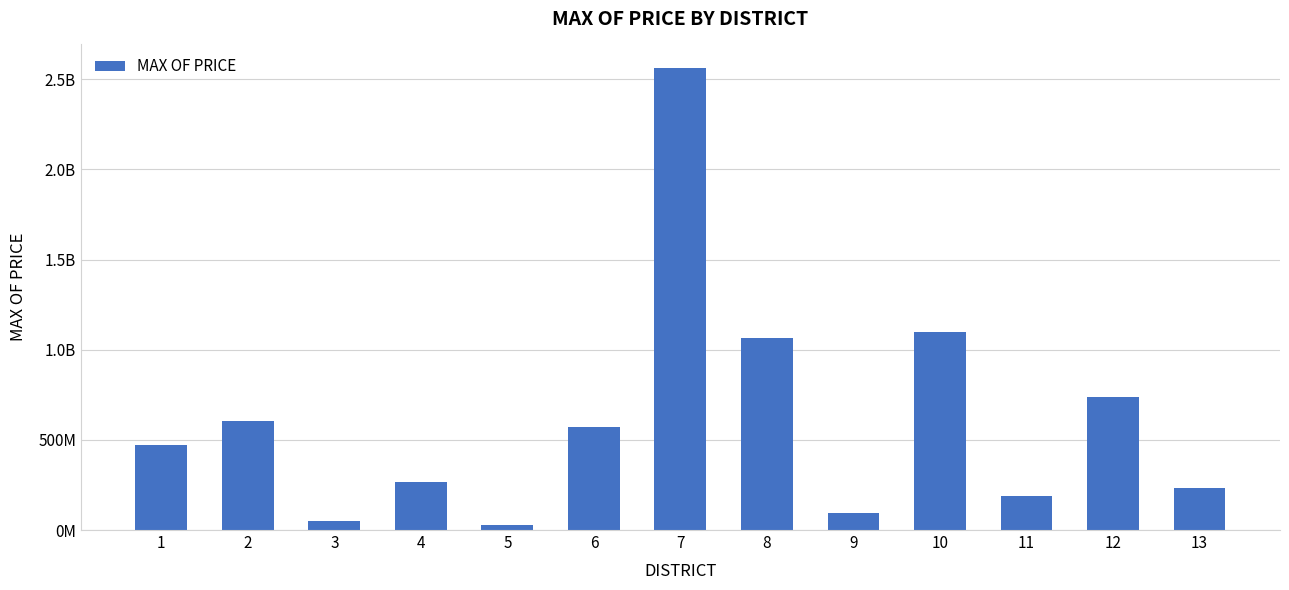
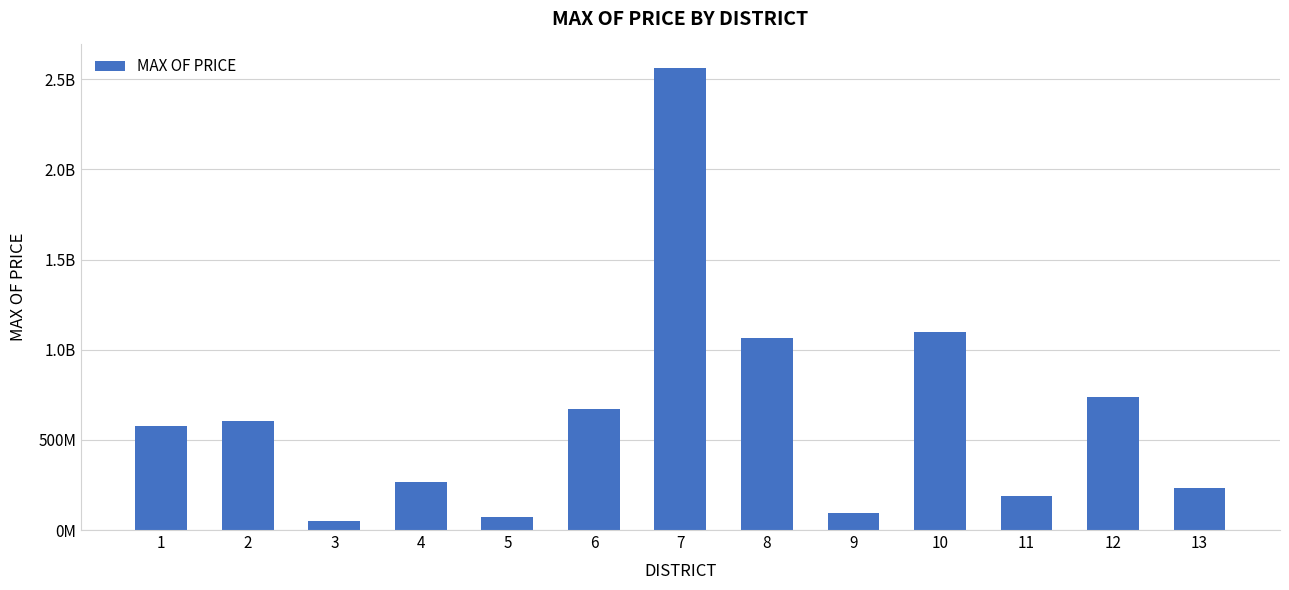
  {
-   "1": 470000000,
+   "1": 580000000,
    "2": 600000000,
    "3": 50000000,
    "4": 260000000,
-   "5": 30000000,
-   "6": 570000000,
+   "5": 70000000,
+   "6": 670000000,
    "7": 2560000000,
    "8": 1060000000,
    "9": 90000000,
    "10": 1100000000,
    "11": 190000000,
    "12": 740000000,
    "13": 230000000
  }
